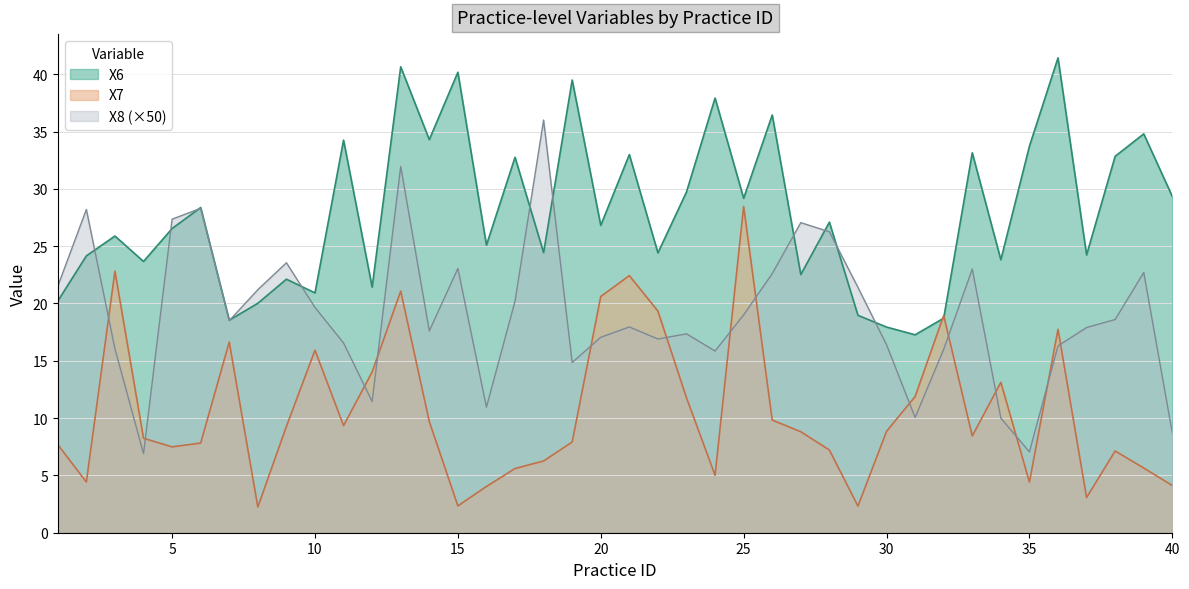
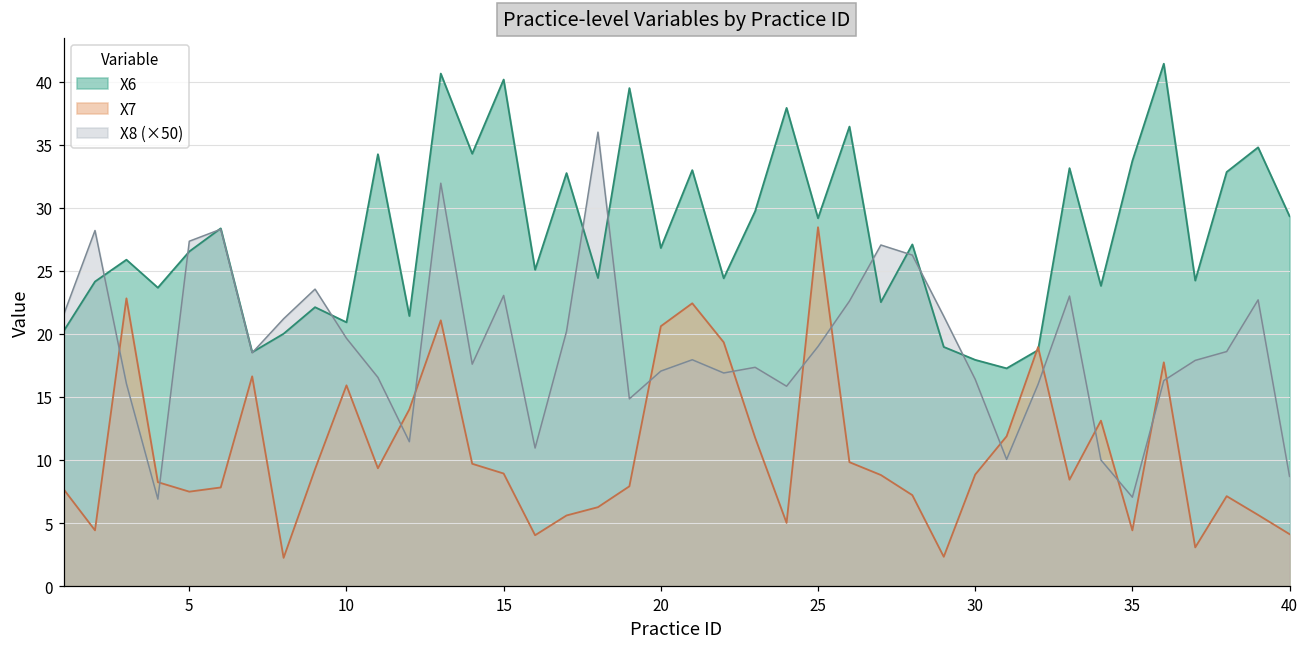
  {
    "X6": {
      "5": 26.5,
      "10": 20.9,
      "15": 40.2,
      "20": 26.8,
      "25": 29.2,
      "30": 17.9,
      "35": 33.7,
      "40": 29.3
    },
    "X7": {
      "5": 7.5,
      "10": 15.9,
-     "15": 2.3,
+     "15": 8.9,
      "20": 20.6,
      "25": 28.5,
      "30": 8.8,
      "35": 4.4,
      "40": 4.1
    },
    "X8 (×50)": {
      "5": 27.4,
      "10": 19.7,
      "15": 23.1,
      "20": 17.1,
      "25": 19.0,
      "30": 16.4,
      "35": 7.0,
      "40": 8.7
    }
  }
